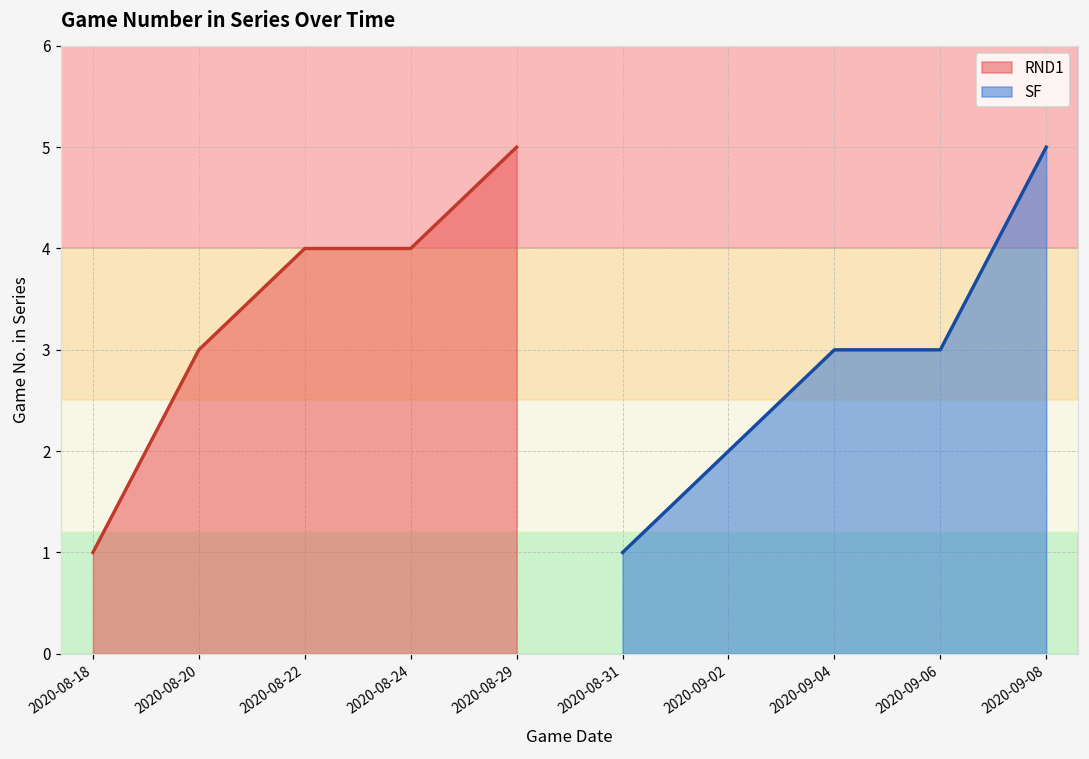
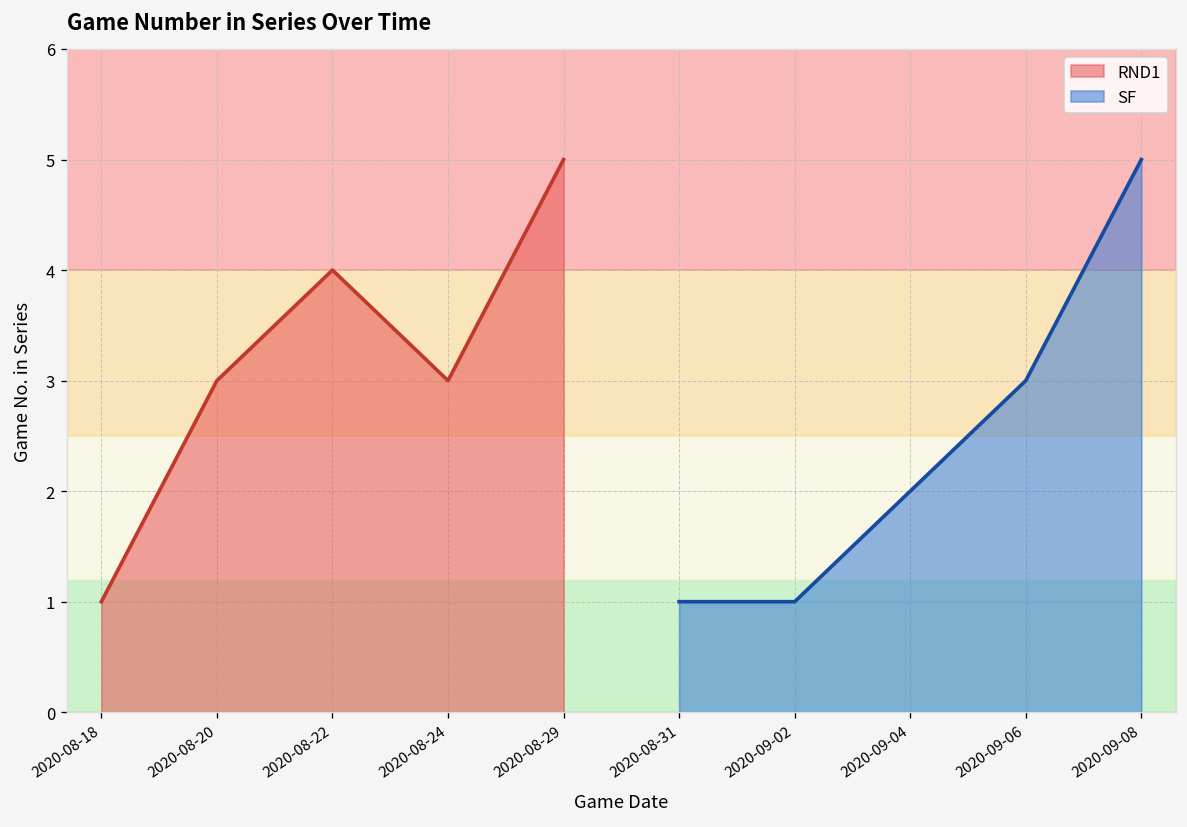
  {
    "RND1": {
      "2020-08-18": 1,
      "2020-08-20": 3,
      "2020-08-22": 4,
-     "2020-08-24": 4,
+     "2020-08-24": 3,
      "2020-08-29": 5
    },
    "SF": {
      "2020-08-31": 1,
-     "2020-09-02": 2,
-     "2020-09-04": 3,
+     "2020-09-02": 1,
+     "2020-09-04": 2,
      "2020-09-06": 3,
      "2020-09-08": 5
    }
  }
